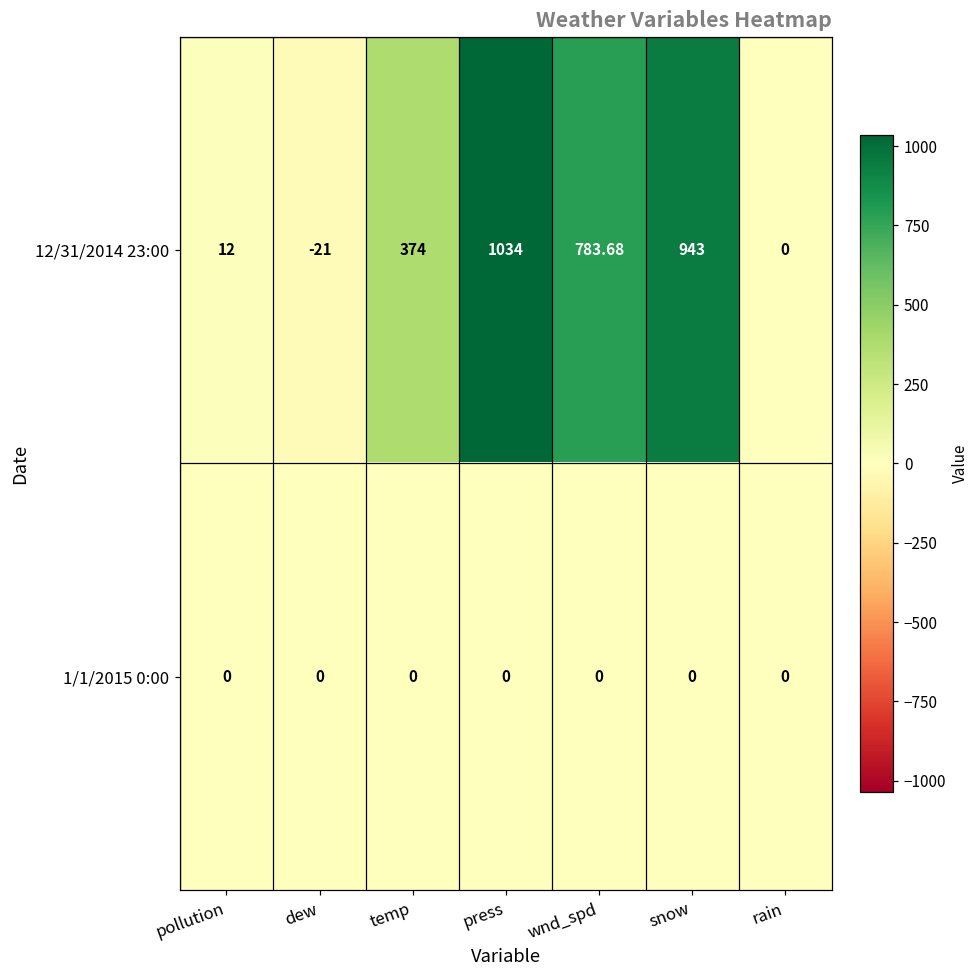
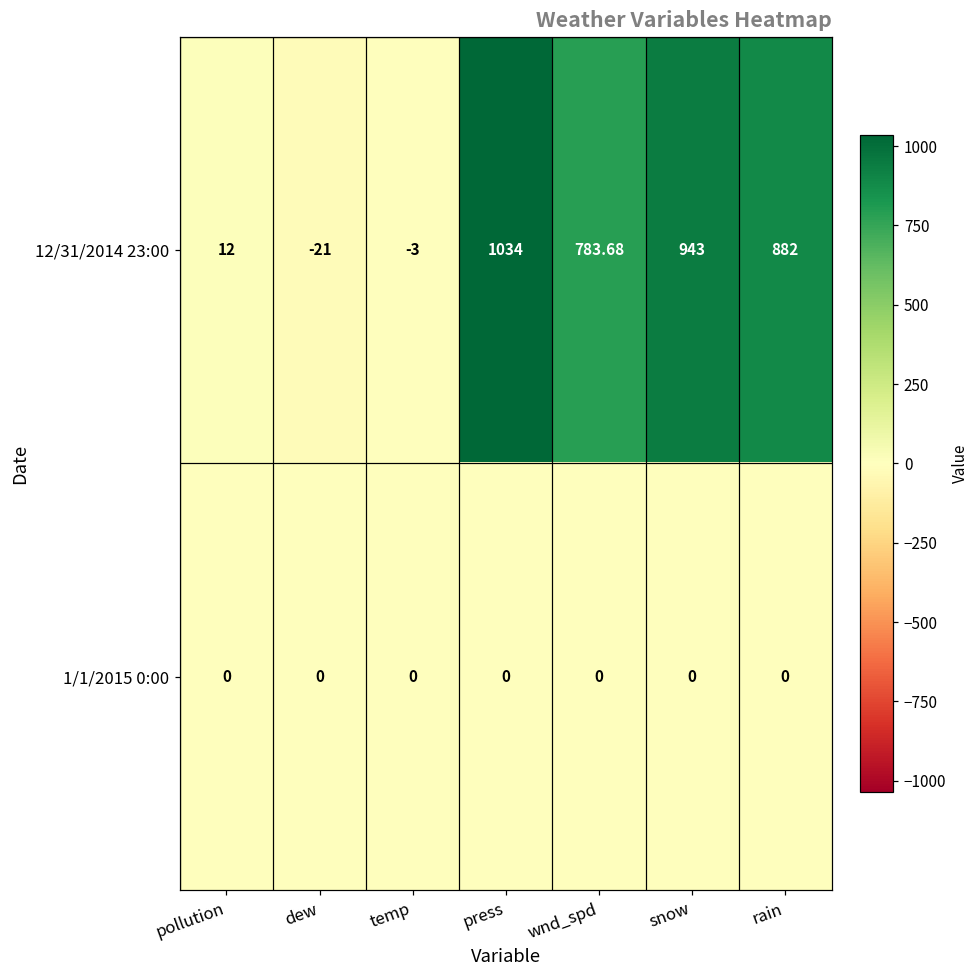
  {
    "12/31/2014 23:00": {
      "pollution": 12,
      "dew": -21,
-     "temp": 374,
+     "temp": -3,
      "press": 1034,
      "wnd_spd": 783.68,
      "snow": 943,
-     "rain": 0
+     "rain": 882
    },
    "1/1/2015 0:00": {
      "pollution": 0,
      "dew": 0,
      "temp": 0,
      "press": 0,
      "wnd_spd": 0,
      "snow": 0,
      "rain": 0
    }
  }
